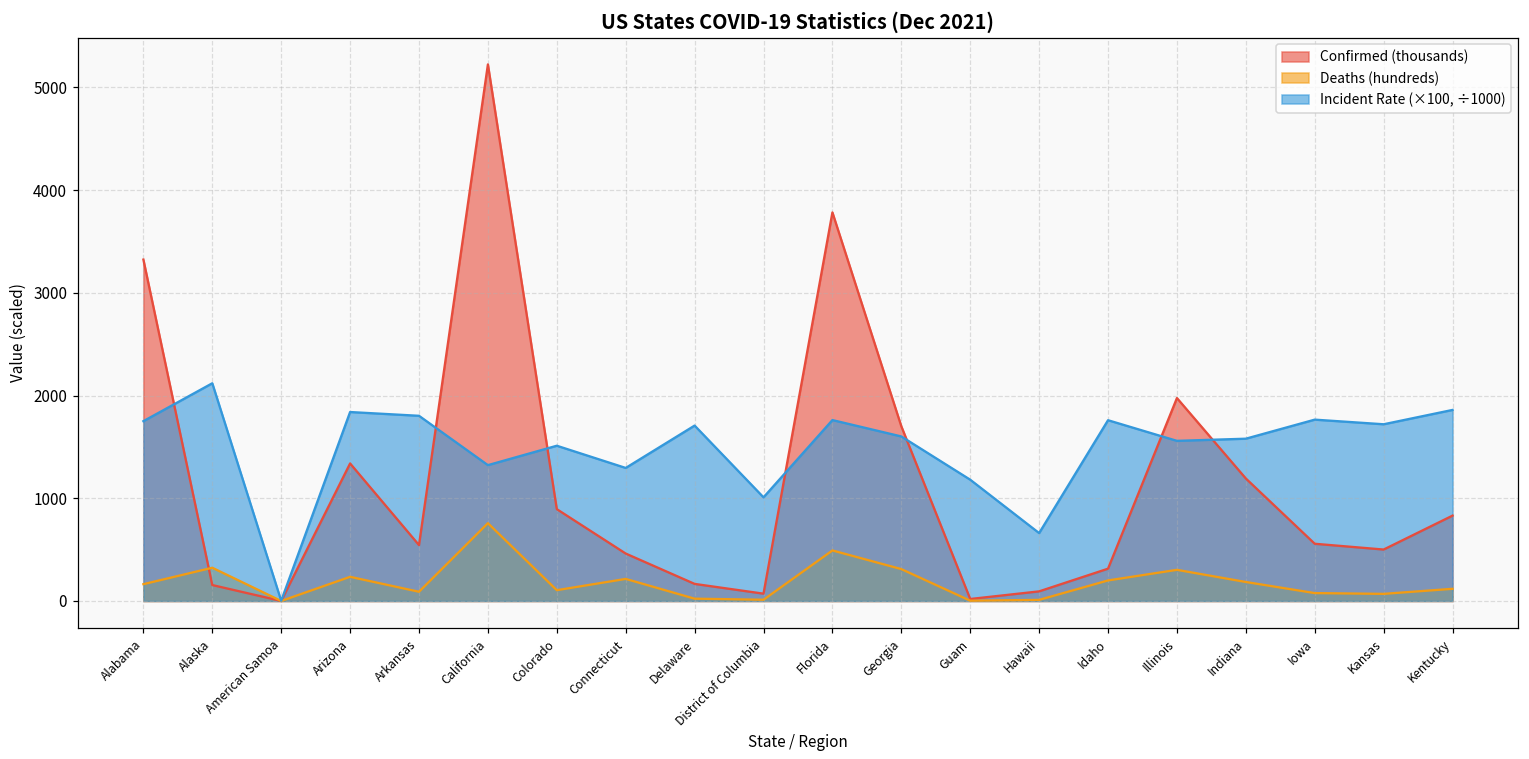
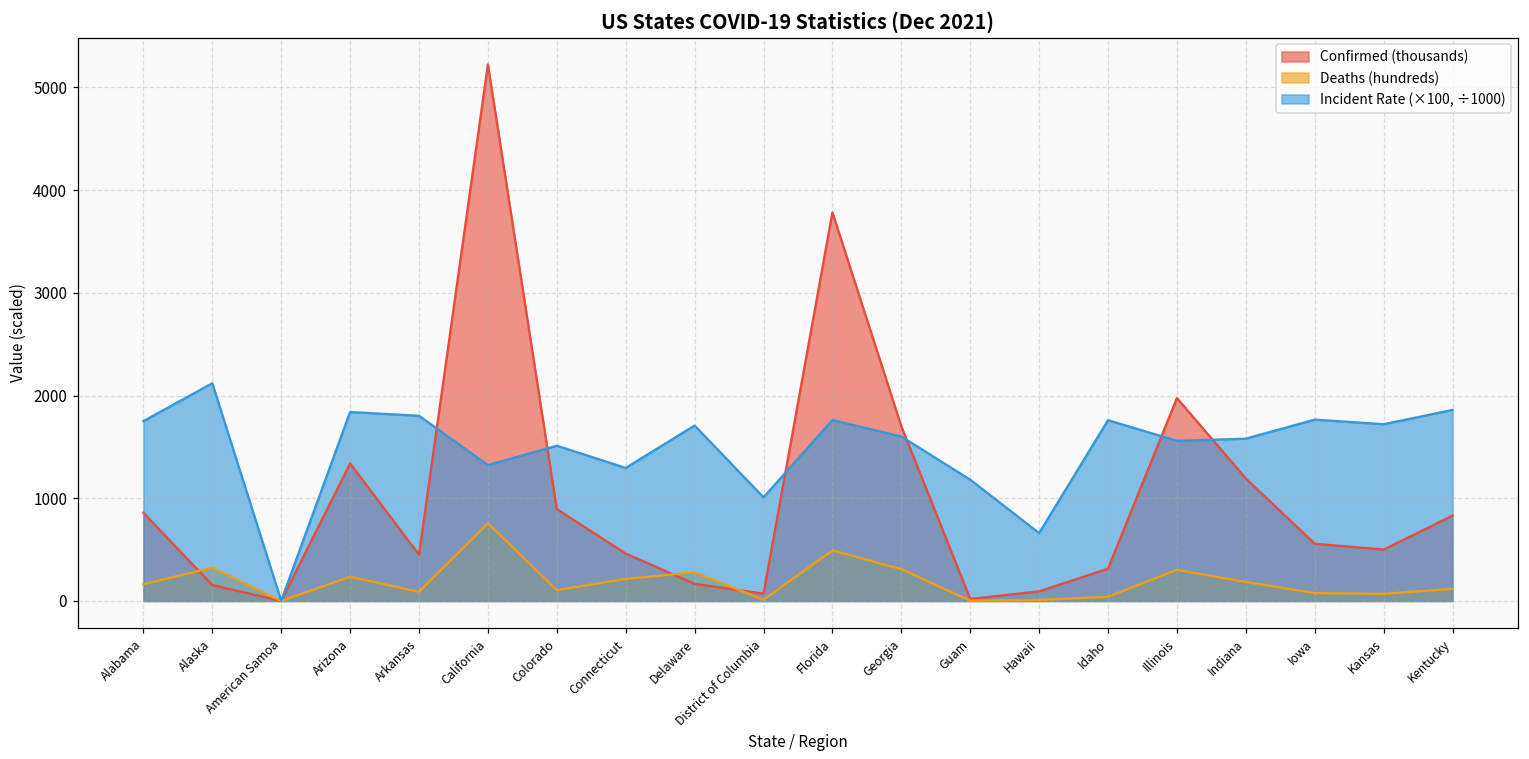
  {
    "Confirmed (thousands)": {
-     "Alabama": 3300,
+     "Alabama": 900,
      "Alaska": 200,
      "Arizona": 1300,
-     "Arkansas": 540,
+     "Arkansas": 450,
      "California": 5200,
      "Colorado": 900,
      "Connecticut": 500,
      "Delaware": 200,
      "District of Columbia": 100,
      "Florida": 3800,
      "Georgia": 1700,
      "Hawaii": 100,
      "Idaho": 300,
      "Illinois": 2000,
      "Indiana": 1200,
      "Iowa": 600,
      "Kansas": 500,
      "Kentucky": 800
    },
    "Deaths (hundreds)": {
      "Alabama": 200,
      "Alaska": 300,
      "Arizona": 200,
      "Arkansas": 100,
      "California": 800,
      "Colorado": 100,
      "Connecticut": 200,
-     "Delaware": 0,
+     "Delaware": 300,
      "District of Columbia": 0,
      "Florida": 500,
      "Georgia": 300,
      "Hawaii": 0,
-     "Idaho": 200,
+     "Idaho": 0,
      "Illinois": 300,
      "Indiana": 200,
      "Iowa": 100,
      "Kansas": 100,
      "Kentucky": 100
    },
    "Incident Rate (×100, ÷1000)": {
      "Alabama": 1800,
      "Alaska": 2100,
      "Arizona": 1800,
      "Arkansas": 1800,
      "California": 1300,
      "Colorado": 1500,
      "Connecticut": 1300,
      "Delaware": 1700,
      "District of Columbia": 1000,
      "Florida": 1800,
      "Georgia": 1600,
      "Guam": 1200,
      "Hawaii": 700,
      "Idaho": 1800,
      "Illinois": 1600,
      "Indiana": 1600,
      "Iowa": 1800,
      "Kansas": 1700,
      "Kentucky": 1900
    }
  }
